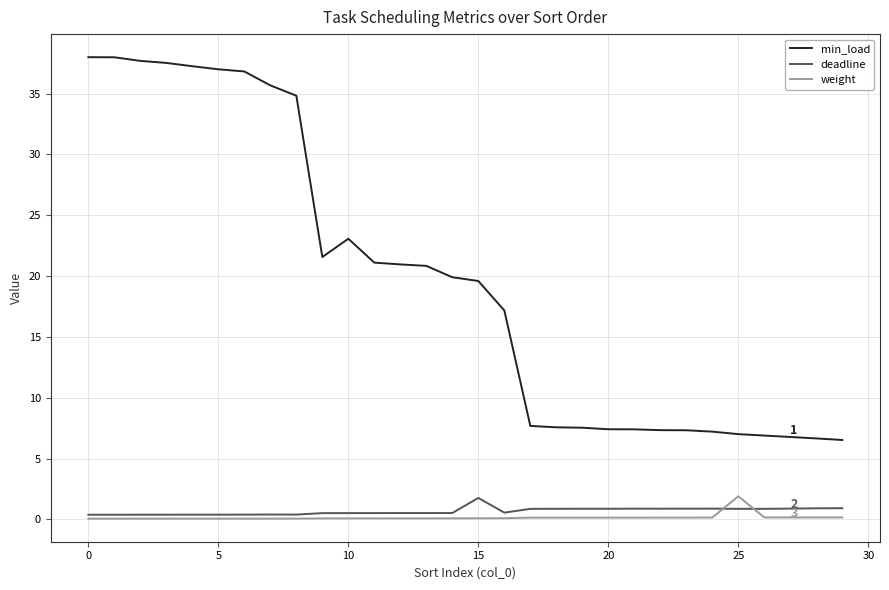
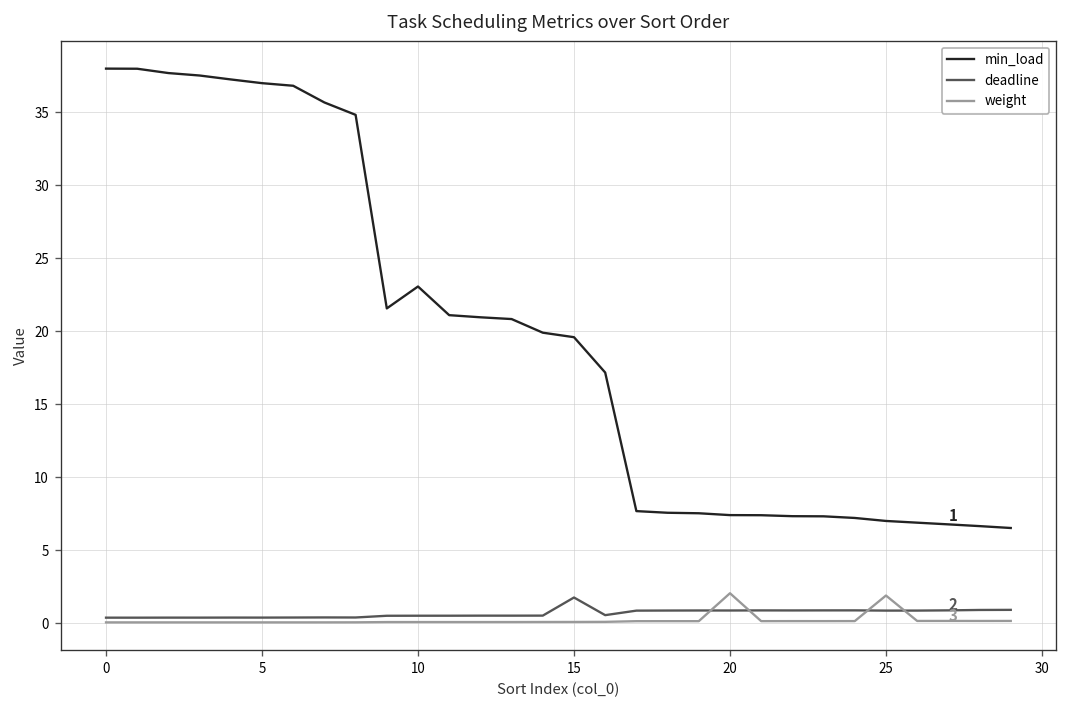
  {
    "min_load": {
      "0": 38.0,
      "5": 37.0,
      "10": 23.1,
      "15": 19.6,
      "20": 7.4,
      "25": 7.0
    },
    "deadline": {
      "0": 0.4,
      "5": 0.4,
      "10": 0.5,
      "15": 1.8,
      "20": 0.9,
      "25": 0.9
    },
    "weight": {
      "0": 0.1,
      "5": 0.1,
      "10": 0.1,
      "15": 0.1,
-     "20": 0.2,
+     "20": 2.1,
      "25": 1.9
    }
  }
